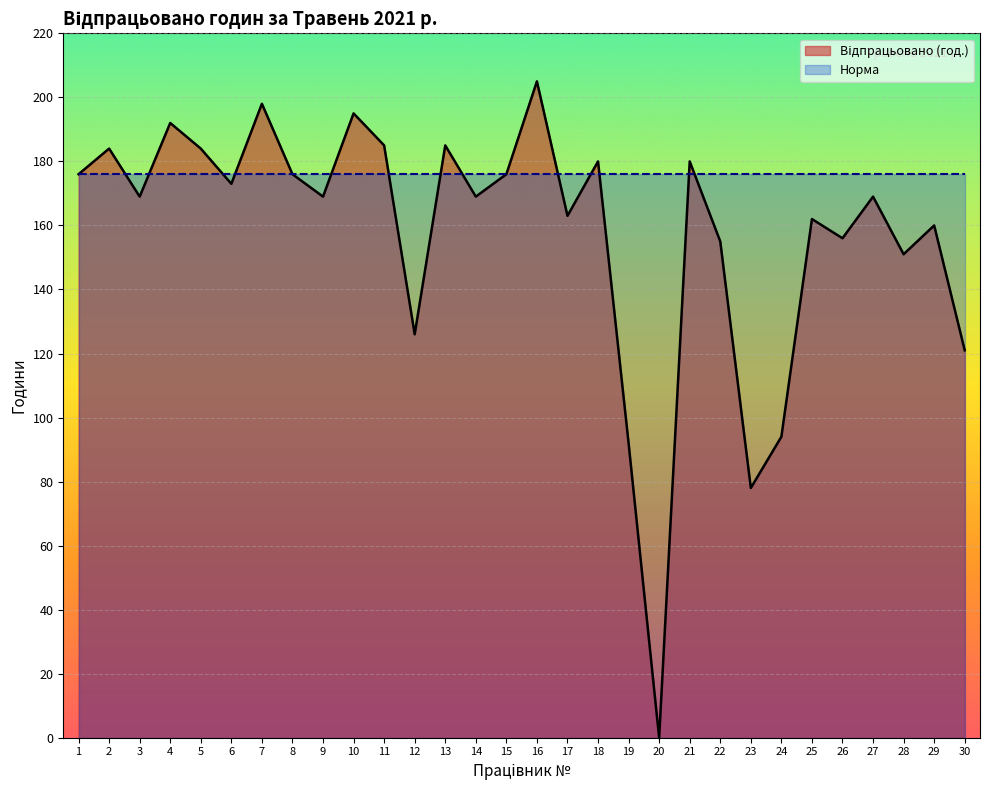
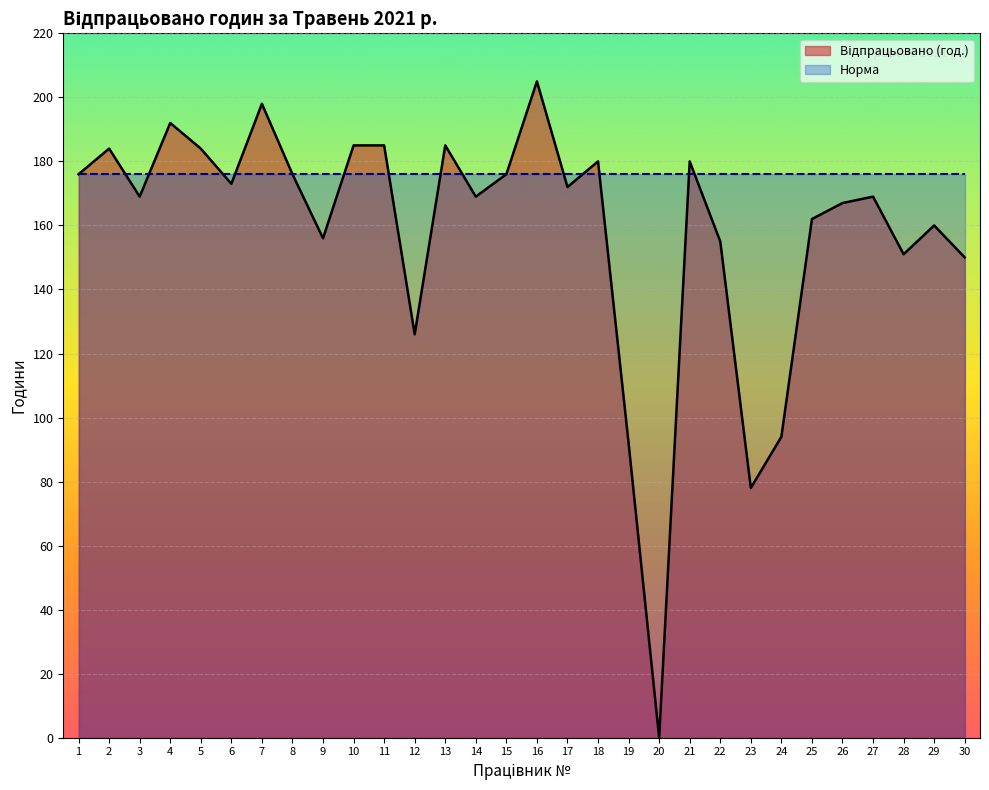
  {
    "Відпрацьовано (год.)": {
      "2": 184,
      "3": 169,
      "4": 192,
      "5": 184,
      "6": 173,
      "7": 198,
-     "9": 169,
-     "10": 195,
+     "9": 156,
+     "10": 185,
      "11": 185,
      "12": 126,
      "13": 185,
      "14": 169,
      "16": 205,
-     "17": 163,
+     "17": 172,
      "18": 180,
      "19": 92,
      "20": 0,
      "21": 180,
      "22": 155,
      "23": 78,
      "24": 94,
      "25": 162,
-     "26": 156,
+     "26": 167,
      "27": 169,
      "28": 151,
      "29": 160,
-     "30": 121
+     "30": 150
    },
    "Норма": {
      "2": 176,
      "3": 176,
      "4": 176,
      "5": 176,
      "6": 176,
      "7": 176,
      "9": 176,
      "10": 176,
      "11": 176,
      "12": 176,
      "13": 176,
      "14": 176,
      "16": 176,
      "17": 176,
      "18": 176,
      "19": 176,
      "20": 176,
      "21": 176,
      "22": 176,
      "23": 176,
      "24": 176,
      "25": 176,
      "26": 176,
      "27": 176,
      "28": 176,
      "29": 176,
      "30": 176
    }
  }
